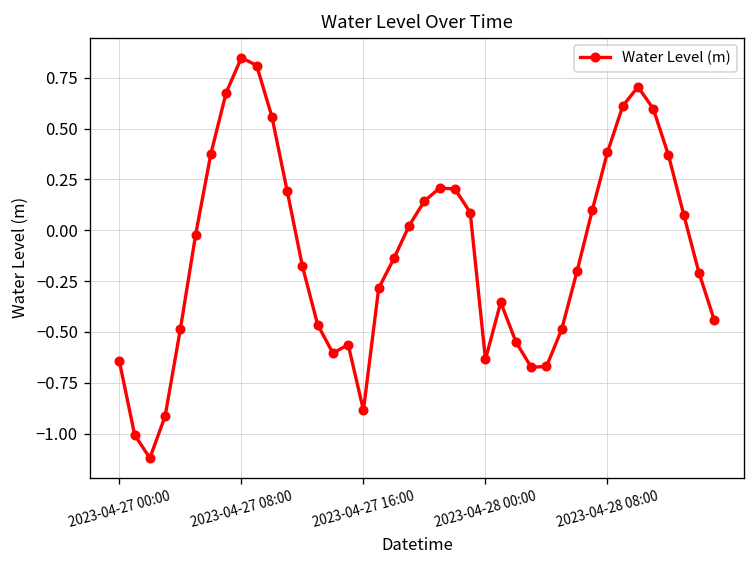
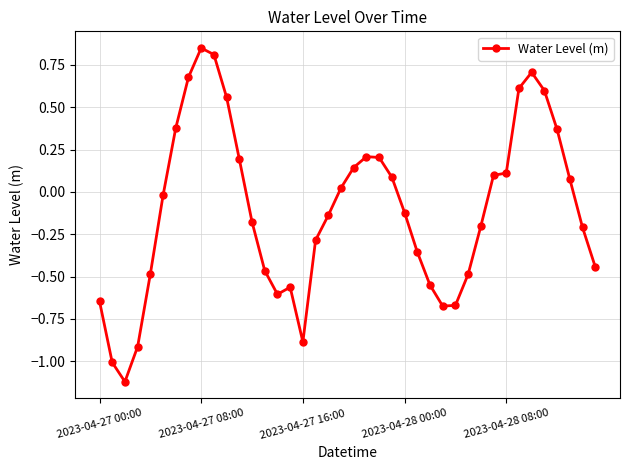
  {
    "2023-04-27 00:00": -0.65,
    "2023-04-27 08:00": 0.85,
    "2023-04-27 16:00": -0.89,
-   "2023-04-28 00:00": -0.64,
-   "2023-04-28 08:00": 0.38
+   "2023-04-28 00:00": -0.12,
+   "2023-04-28 08:00": 0.11
  }
